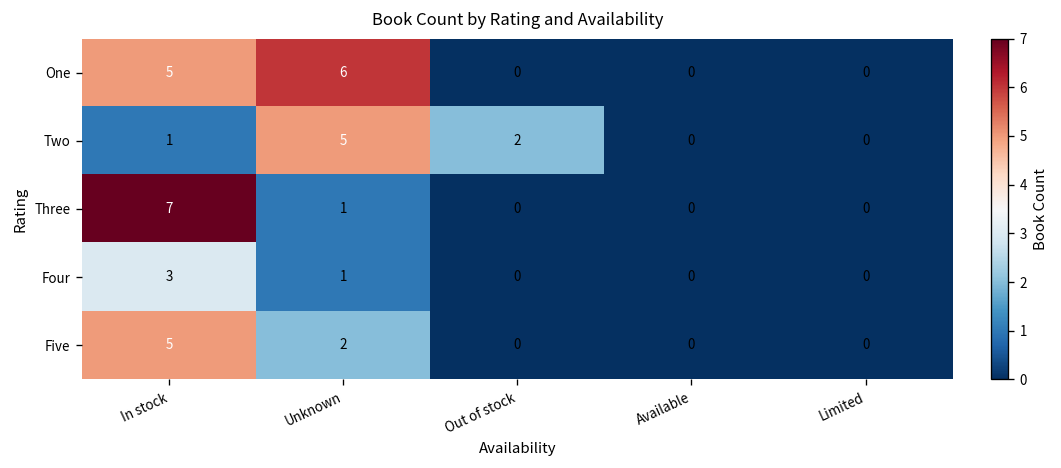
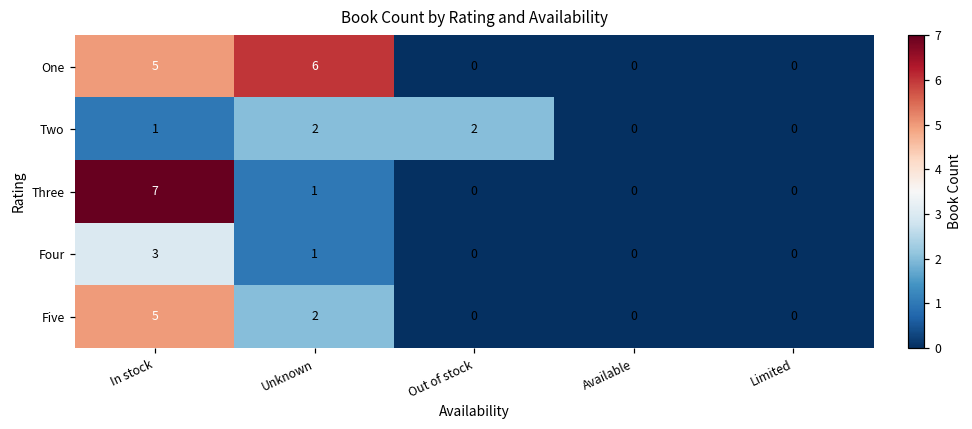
  {
    "One": {
      "In stock": 5,
      "Unknown": 6,
      "Out of stock": 0,
      "Available": 0,
      "Limited": 0
    },
    "Two": {
      "In stock": 1,
-     "Unknown": 5,
+     "Unknown": 2,
      "Out of stock": 2,
      "Available": 0,
      "Limited": 0
    },
    "Three": {
      "In stock": 7,
      "Unknown": 1,
      "Out of stock": 0,
      "Available": 0,
      "Limited": 0
    },
    "Four": {
      "In stock": 3,
      "Unknown": 1,
      "Out of stock": 0,
      "Available": 0,
      "Limited": 0
    },
    "Five": {
      "In stock": 5,
      "Unknown": 2,
      "Out of stock": 0,
      "Available": 0,
      "Limited": 0
    }
  }
